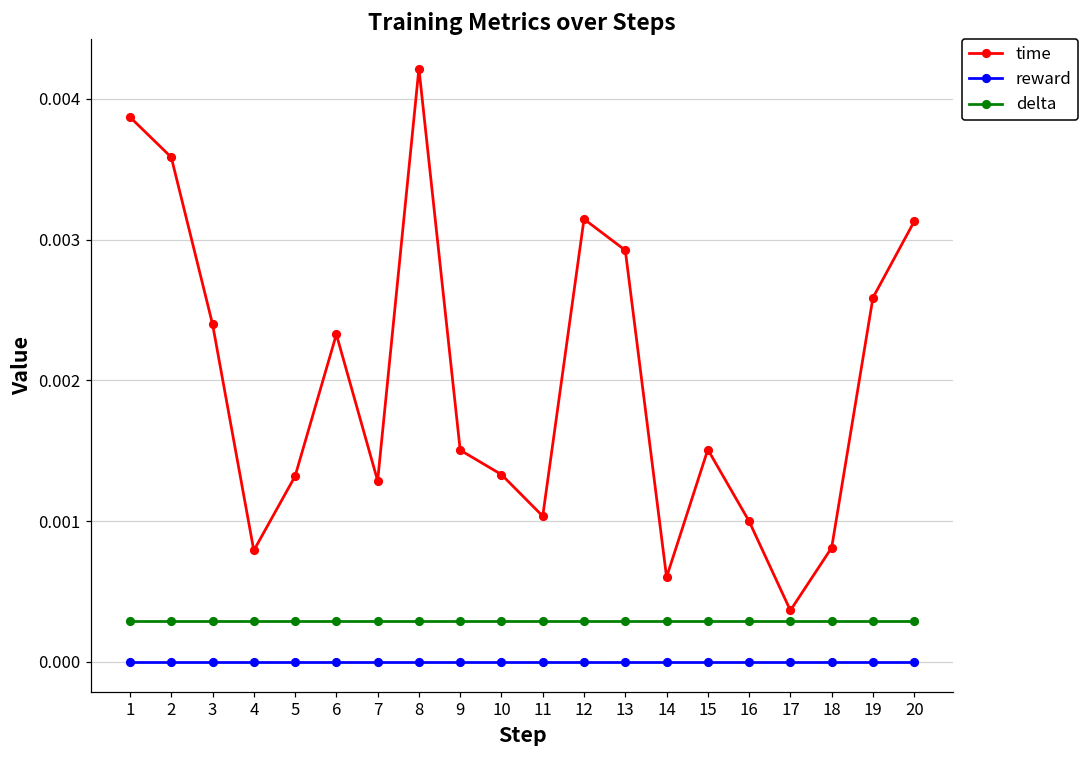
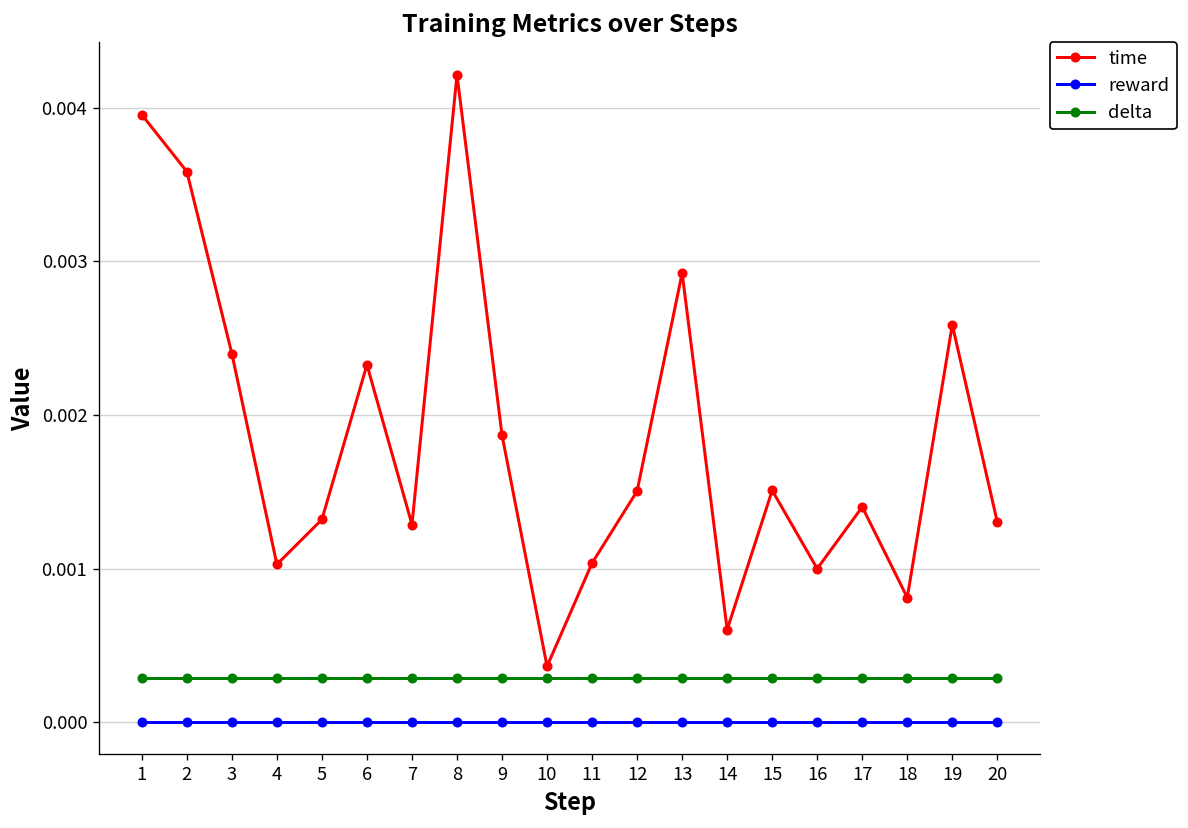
  {
    "time": {
-     "1": 0.00387,
+     "1": 0.00396,
      "2": 0.00359,
      "3": 0.00240,
-     "4": 0.00079,
+     "4": 0.00103,
      "5": 0.00132,
      "6": 0.00233,
      "7": 0.00129,
      "8": 0.00422,
-     "9": 0.00150,
-     "10": 0.00133,
+     "9": 0.00187,
+     "10": 0.00036,
      "11": 0.00104,
-     "12": 0.00315,
+     "12": 0.00150,
      "13": 0.00292,
      "14": 0.00060,
      "15": 0.00151,
      "16": 0.00100,
-     "17": 0.00037,
+     "17": 0.00140,
      "18": 0.00081,
      "19": 0.00259,
-     "20": 0.00313
+     "20": 0.00130
    },
    "reward": {
      "1": 0.00000,
      "2": 0.00000,
      "3": 0.00000,
      "4": 0.00000,
      "5": 0.00000,
      "6": 0.00000,
      "7": 0.00000,
      "8": 0.00000,
      "9": 0.00000,
      "10": 0.00000,
      "11": 0.00000,
      "12": 0.00000,
      "13": 0.00000,
      "14": 0.00000,
      "15": 0.00000,
      "16": 0.00000,
      "17": 0.00000,
      "18": 0.00000,
      "19": 0.00000,
      "20": 0.00000
    },
    "delta": {
      "1": 0.00029,
      "2": 0.00029,
      "3": 0.00029,
      "4": 0.00029,
      "5": 0.00029,
      "6": 0.00029,
      "7": 0.00029,
      "8": 0.00029,
      "9": 0.00029,
      "10": 0.00029,
      "11": 0.00029,
      "12": 0.00029,
      "13": 0.00029,
      "14": 0.00029,
      "15": 0.00029,
      "16": 0.00029,
      "17": 0.00029,
      "18": 0.00029,
      "19": 0.00029,
      "20": 0.00029
    }
  }
